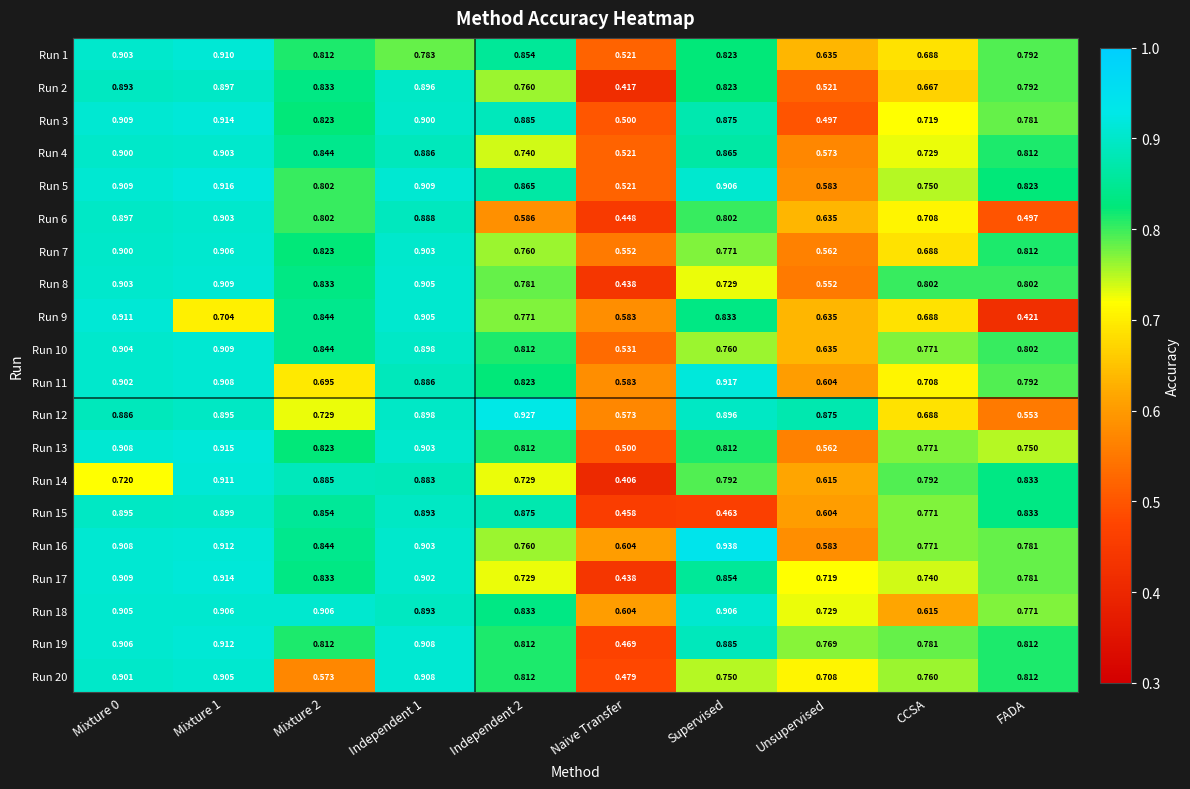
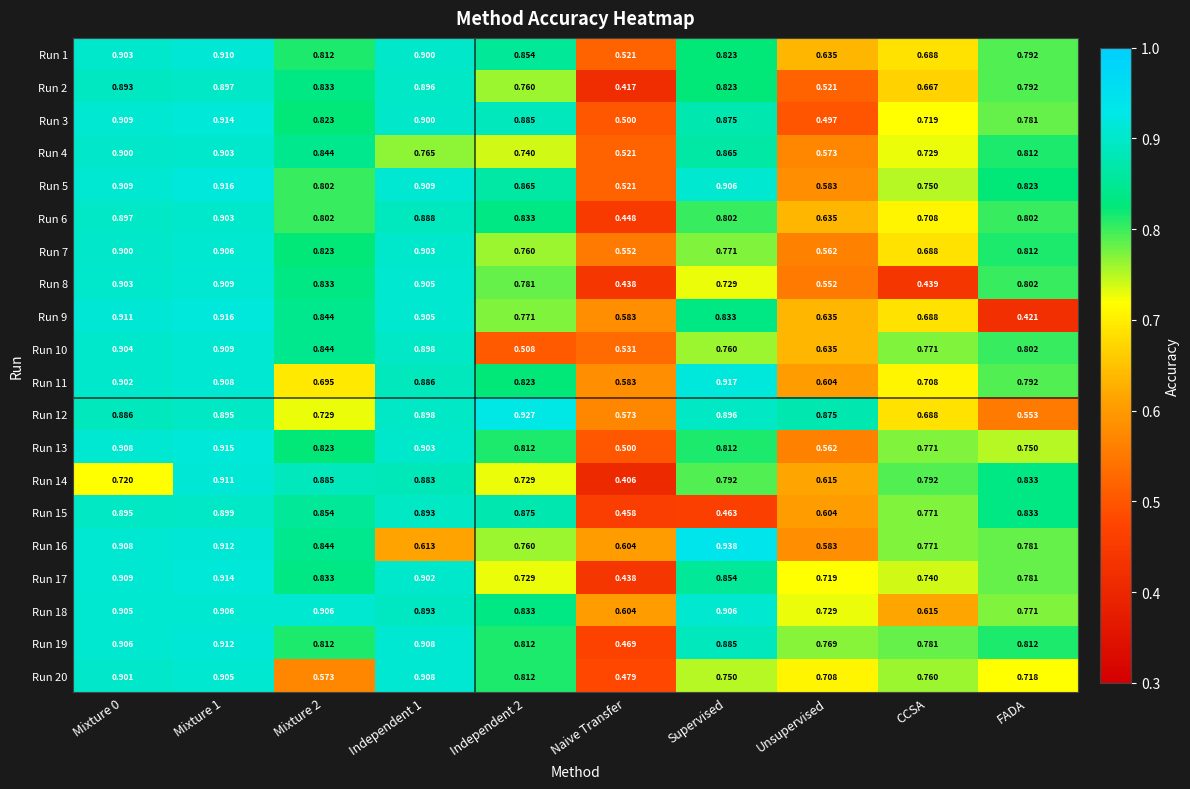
  {
    "Run 1": {
      "Mixture 0": 0.903,
      "Mixture 1": 0.910,
      "Mixture 2": 0.812,
-     "Independent 1": 0.783,
+     "Independent 1": 0.900,
      "Independent 2": 0.854,
      "Naive Transfer": 0.521,
      "Supervised": 0.823,
      "Unsupervised": 0.635,
      "CCSA": 0.688,
      "FADA": 0.792
    },
    "Run 2": {
      "Mixture 0": 0.893,
      "Mixture 1": 0.897,
      "Mixture 2": 0.833,
      "Independent 1": 0.896,
      "Independent 2": 0.760,
      "Naive Transfer": 0.417,
      "Supervised": 0.823,
      "Unsupervised": 0.521,
      "CCSA": 0.667,
      "FADA": 0.792
    },
    "Run 3": {
      "Mixture 0": 0.909,
      "Mixture 1": 0.914,
      "Mixture 2": 0.823,
      "Independent 1": 0.900,
      "Independent 2": 0.885,
      "Naive Transfer": 0.500,
      "Supervised": 0.875,
      "Unsupervised": 0.497,
      "CCSA": 0.719,
      "FADA": 0.781
    },
    "Run 4": {
      "Mixture 0": 0.900,
      "Mixture 1": 0.903,
      "Mixture 2": 0.844,
-     "Independent 1": 0.886,
+     "Independent 1": 0.765,
      "Independent 2": 0.740,
      "Naive Transfer": 0.521,
      "Supervised": 0.865,
      "Unsupervised": 0.573,
      "CCSA": 0.729,
      "FADA": 0.812
    },
    "Run 5": {
      "Mixture 0": 0.909,
      "Mixture 1": 0.916,
      "Mixture 2": 0.802,
      "Independent 1": 0.909,
      "Independent 2": 0.865,
      "Naive Transfer": 0.521,
      "Supervised": 0.906,
      "Unsupervised": 0.583,
      "CCSA": 0.750,
      "FADA": 0.823
    },
    "Run 6": {
      "Mixture 0": 0.897,
      "Mixture 1": 0.903,
      "Mixture 2": 0.802,
      "Independent 1": 0.888,
-     "Independent 2": 0.586,
+     "Independent 2": 0.833,
      "Naive Transfer": 0.448,
      "Supervised": 0.802,
      "Unsupervised": 0.635,
      "CCSA": 0.708,
-     "FADA": 0.497
+     "FADA": 0.802
    },
    "Run 7": {
      "Mixture 0": 0.900,
      "Mixture 1": 0.906,
      "Mixture 2": 0.823,
      "Independent 1": 0.903,
      "Independent 2": 0.760,
      "Naive Transfer": 0.552,
      "Supervised": 0.771,
      "Unsupervised": 0.562,
      "CCSA": 0.688,
      "FADA": 0.812
    },
    "Run 8": {
      "Mixture 0": 0.903,
      "Mixture 1": 0.909,
      "Mixture 2": 0.833,
      "Independent 1": 0.905,
      "Independent 2": 0.781,
      "Naive Transfer": 0.438,
      "Supervised": 0.729,
      "Unsupervised": 0.552,
-     "CCSA": 0.802,
+     "CCSA": 0.439,
      "FADA": 0.802
    },
    "Run 9": {
      "Mixture 0": 0.911,
-     "Mixture 1": 0.704,
+     "Mixture 1": 0.916,
      "Mixture 2": 0.844,
      "Independent 1": 0.905,
      "Independent 2": 0.771,
      "Naive Transfer": 0.583,
      "Supervised": 0.833,
      "Unsupervised": 0.635,
      "CCSA": 0.688,
      "FADA": 0.421
    },
    "Run 10": {
      "Mixture 0": 0.904,
      "Mixture 1": 0.909,
      "Mixture 2": 0.844,
      "Independent 1": 0.898,
-     "Independent 2": 0.812,
+     "Independent 2": 0.508,
      "Naive Transfer": 0.531,
      "Supervised": 0.760,
      "Unsupervised": 0.635,
      "CCSA": 0.771,
      "FADA": 0.802
    },
    "Run 11": {
      "Mixture 0": 0.902,
      "Mixture 1": 0.908,
      "Mixture 2": 0.695,
      "Independent 1": 0.886,
      "Independent 2": 0.823,
      "Naive Transfer": 0.583,
      "Supervised": 0.917,
      "Unsupervised": 0.604,
      "CCSA": 0.708,
      "FADA": 0.792
    },
    "Run 12": {
      "Mixture 0": 0.886,
      "Mixture 1": 0.895,
      "Mixture 2": 0.729,
      "Independent 1": 0.898,
      "Independent 2": 0.927,
      "Naive Transfer": 0.573,
      "Supervised": 0.896,
      "Unsupervised": 0.875,
      "CCSA": 0.688,
      "FADA": 0.553
    },
    "Run 13": {
      "Mixture 0": 0.908,
      "Mixture 1": 0.915,
      "Mixture 2": 0.823,
      "Independent 1": 0.903,
      "Independent 2": 0.812,
      "Naive Transfer": 0.500,
      "Supervised": 0.812,
      "Unsupervised": 0.562,
      "CCSA": 0.771,
      "FADA": 0.750
    },
    "Run 14": {
      "Mixture 0": 0.720,
      "Mixture 1": 0.911,
      "Mixture 2": 0.885,
      "Independent 1": 0.883,
      "Independent 2": 0.729,
      "Naive Transfer": 0.406,
      "Supervised": 0.792,
      "Unsupervised": 0.615,
      "CCSA": 0.792,
      "FADA": 0.833
    },
    "Run 15": {
      "Mixture 0": 0.895,
      "Mixture 1": 0.899,
      "Mixture 2": 0.854,
      "Independent 1": 0.893,
      "Independent 2": 0.875,
      "Naive Transfer": 0.458,
      "Supervised": 0.463,
      "Unsupervised": 0.604,
      "CCSA": 0.771,
      "FADA": 0.833
    },
    "Run 16": {
      "Mixture 0": 0.908,
      "Mixture 1": 0.912,
      "Mixture 2": 0.844,
-     "Independent 1": 0.903,
+     "Independent 1": 0.613,
      "Independent 2": 0.760,
      "Naive Transfer": 0.604,
      "Supervised": 0.938,
      "Unsupervised": 0.583,
      "CCSA": 0.771,
      "FADA": 0.781
    },
    "Run 17": {
      "Mixture 0": 0.909,
      "Mixture 1": 0.914,
      "Mixture 2": 0.833,
      "Independent 1": 0.902,
      "Independent 2": 0.729,
      "Naive Transfer": 0.438,
      "Supervised": 0.854,
      "Unsupervised": 0.719,
      "CCSA": 0.740,
      "FADA": 0.781
    },
    "Run 18": {
      "Mixture 0": 0.905,
      "Mixture 1": 0.906,
      "Mixture 2": 0.906,
      "Independent 1": 0.893,
      "Independent 2": 0.833,
      "Naive Transfer": 0.604,
      "Supervised": 0.906,
      "Unsupervised": 0.729,
      "CCSA": 0.615,
      "FADA": 0.771
    },
    "Run 19": {
      "Mixture 0": 0.906,
      "Mixture 1": 0.912,
      "Mixture 2": 0.812,
      "Independent 1": 0.908,
      "Independent 2": 0.812,
      "Naive Transfer": 0.469,
      "Supervised": 0.885,
      "Unsupervised": 0.769,
      "CCSA": 0.781,
      "FADA": 0.812
    },
    "Run 20": {
      "Mixture 0": 0.901,
      "Mixture 1": 0.905,
      "Mixture 2": 0.573,
      "Independent 1": 0.908,
      "Independent 2": 0.812,
      "Naive Transfer": 0.479,
      "Supervised": 0.750,
      "Unsupervised": 0.708,
      "CCSA": 0.760,
-     "FADA": 0.812
+     "FADA": 0.718
    }
  }
